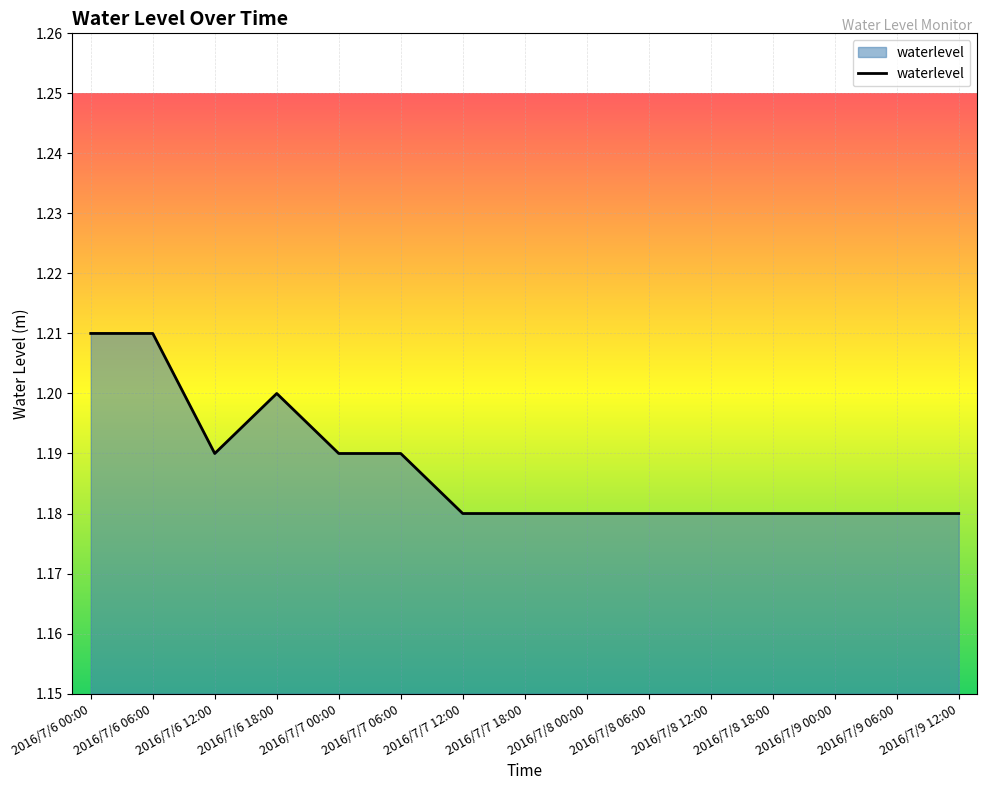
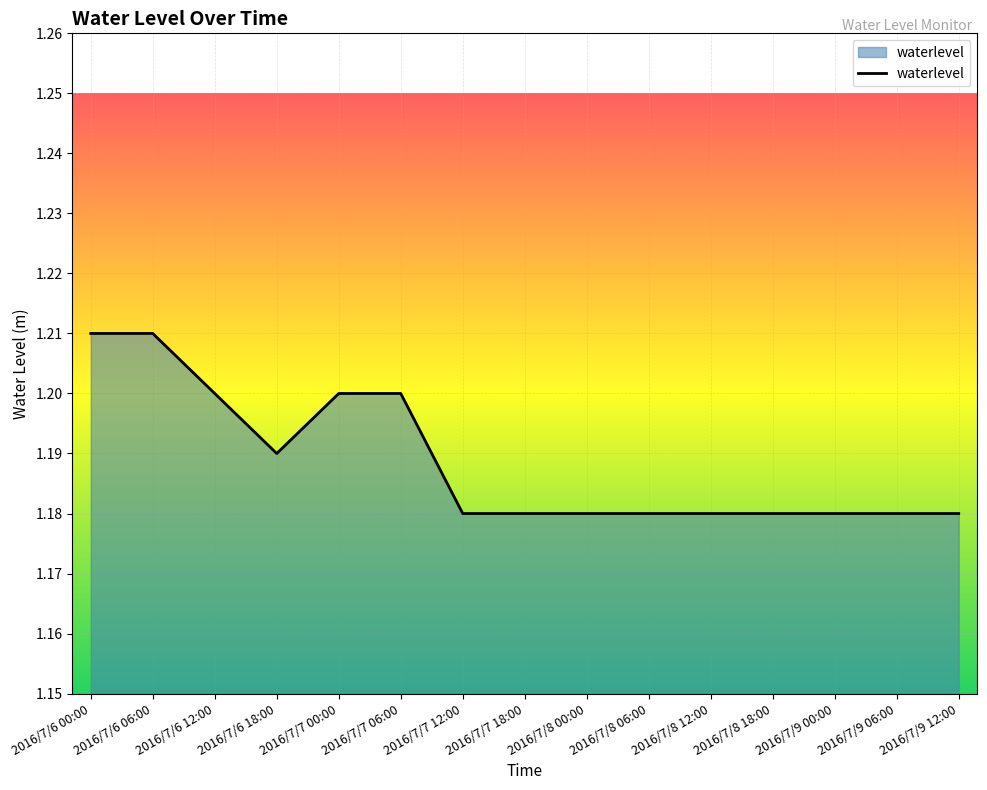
  {
    "2016/7/6 00:00": 1.21,
    "2016/7/6 06:00": 1.21,
-   "2016/7/6 12:00": 1.19,
-   "2016/7/6 18:00": 1.20,
-   "2016/7/7 00:00": 1.19,
-   "2016/7/7 06:00": 1.19,
+   "2016/7/6 12:00": 1.20,
+   "2016/7/6 18:00": 1.19,
+   "2016/7/7 00:00": 1.20,
+   "2016/7/7 06:00": 1.20,
    "2016/7/7 12:00": 1.18,
    "2016/7/7 18:00": 1.18,
    "2016/7/8 00:00": 1.18,
    "2016/7/8 06:00": 1.18,
    "2016/7/8 12:00": 1.18,
    "2016/7/8 18:00": 1.18,
    "2016/7/9 00:00": 1.18,
    "2016/7/9 06:00": 1.18,
    "2016/7/9 12:00": 1.18
  }
